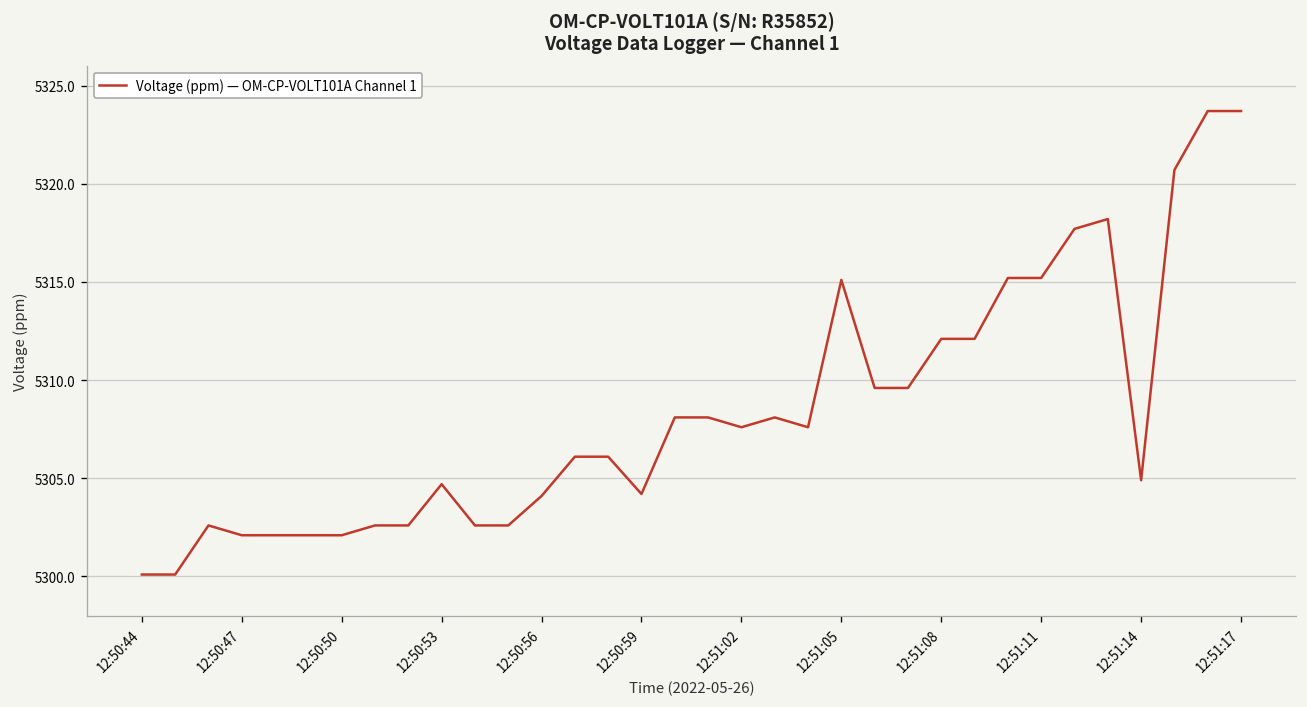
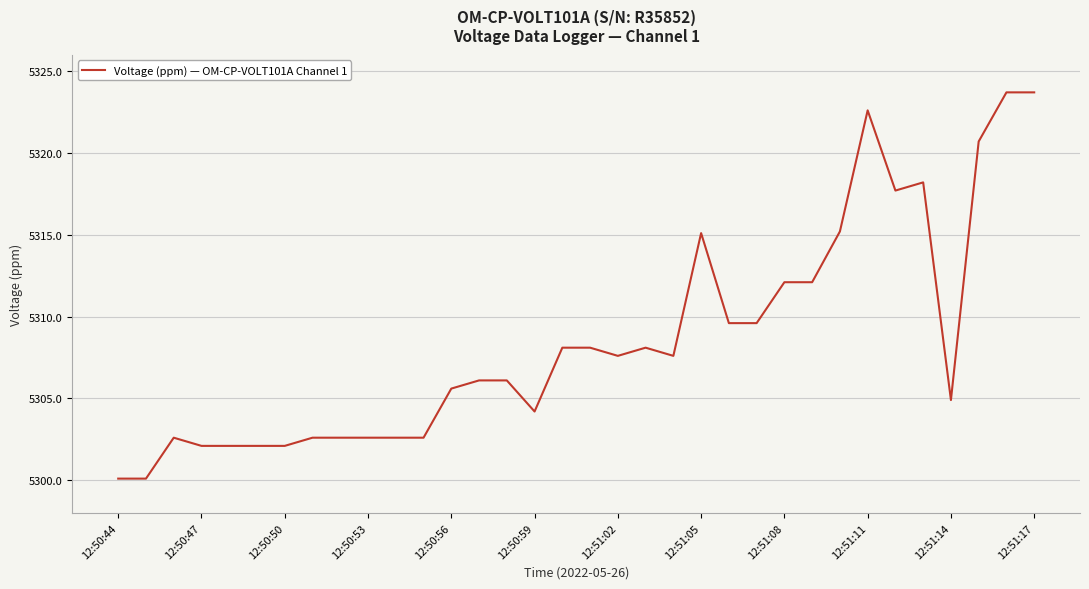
  {
    "12:50:44": 5300.1,
    "12:50:47": 5302.1,
    "12:50:50": 5302.1,
-   "12:50:53": 5304.7,
-   "12:50:56": 5304.1,
+   "12:50:53": 5302.6,
+   "12:50:56": 5305.6,
    "12:50:59": 5304.2,
    "12:51:02": 5307.6,
    "12:51:05": 5315.1,
    "12:51:08": 5312.1,
-   "12:51:11": 5315.2,
+   "12:51:11": 5322.6,
    "12:51:14": 5304.9,
    "12:51:17": 5323.7
  }
